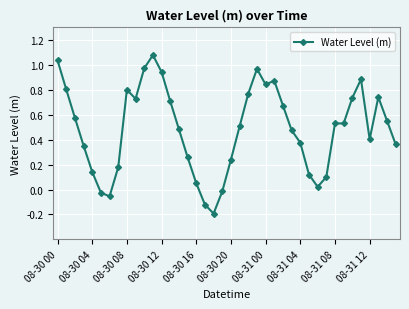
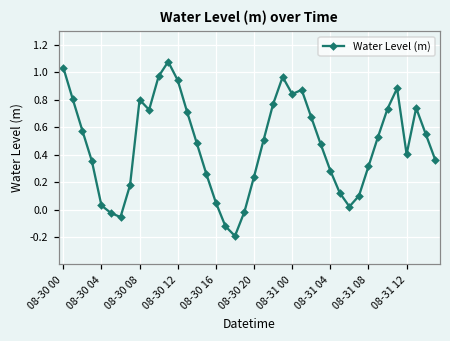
  {
    "08-30 00": 1.04,
-   "08-30 04": 0.14,
+   "08-30 04": 0.03,
    "08-30 08": 0.80,
    "08-30 12": 0.94,
    "08-30 16": 0.05,
    "08-30 20": 0.24,
    "08-31 00": 0.84,
-   "08-31 04": 0.37,
-   "08-31 08": 0.53,
+   "08-31 04": 0.28,
+   "08-31 08": 0.31,
    "08-31 12": 0.40
  }
